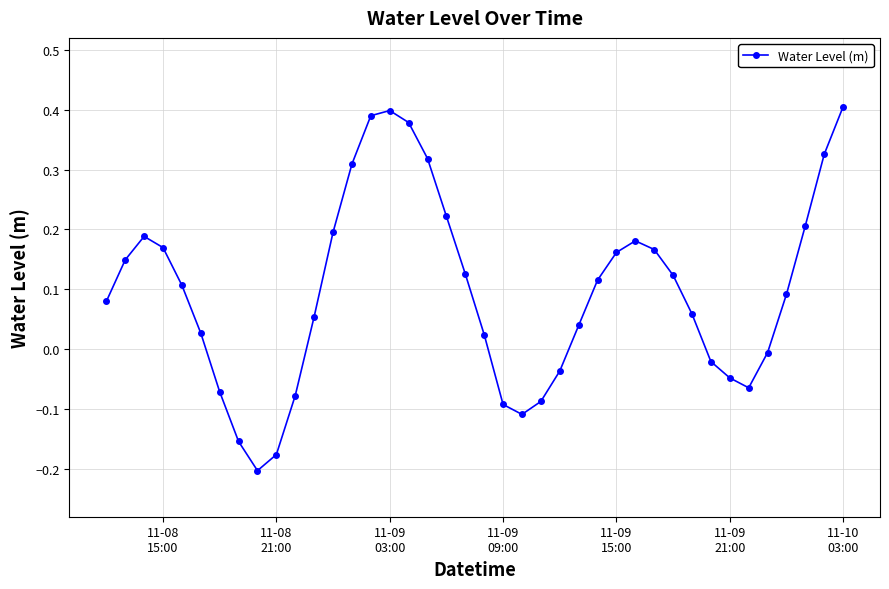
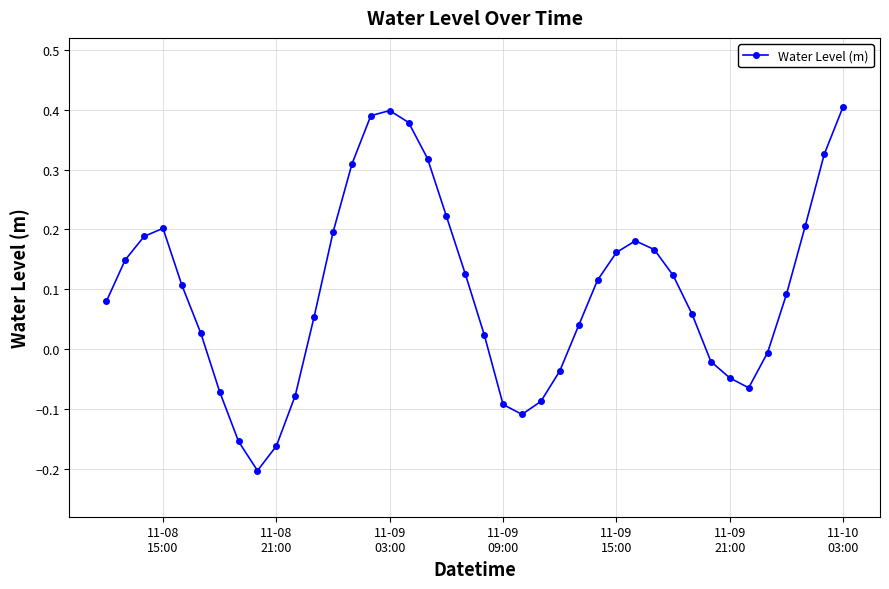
  {
-   "11-08 15:00": 0.17,
-   "11-08 21:00": -0.18,
+   "11-08 15:00": 0.20,
+   "11-08 21:00": -0.16,
    "11-09 03:00": 0.40,
    "11-09 09:00": -0.09,
    "11-09 15:00": 0.16,
    "11-09 21:00": -0.05,
    "11-10 03:00": 0.41
  }
